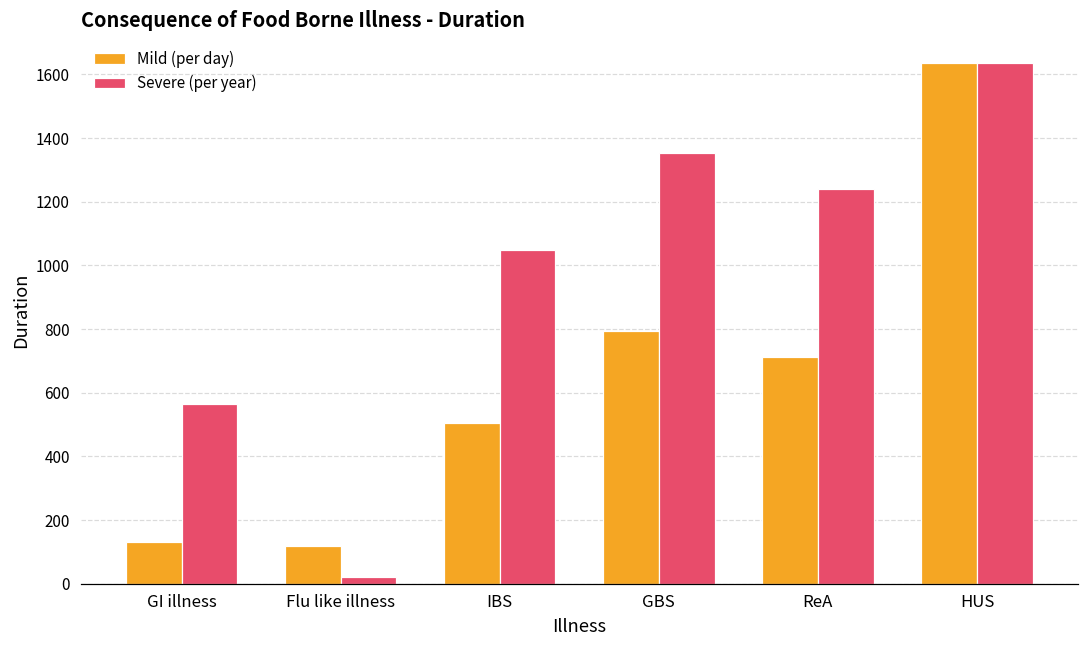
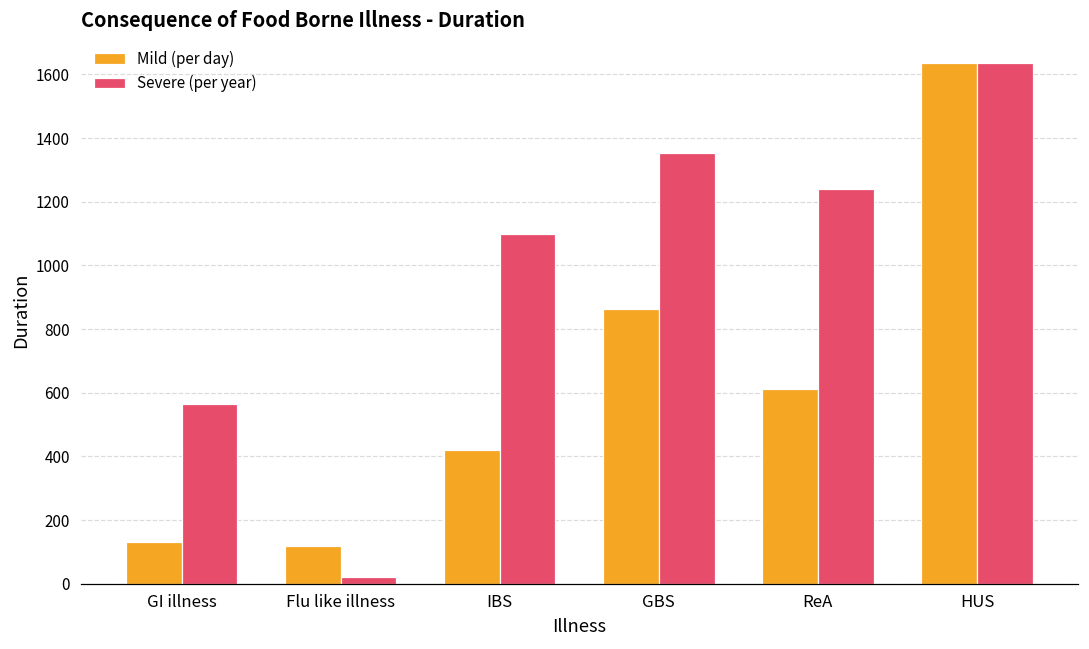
  {
    "Mild (per day)": {
      "GI illness": 130,
      "Flu like illness": 120,
-     "IBS": 510,
-     "GBS": 800,
-     "ReA": 710,
+     "IBS": 420,
+     "GBS": 860,
+     "ReA": 610,
      "HUS": 1640
    },
    "Severe (per year)": {
      "GI illness": 570,
      "Flu like illness": 20,
-     "IBS": 1050,
+     "IBS": 1100,
      "GBS": 1350,
      "ReA": 1240,
      "HUS": 1640
    }
  }
